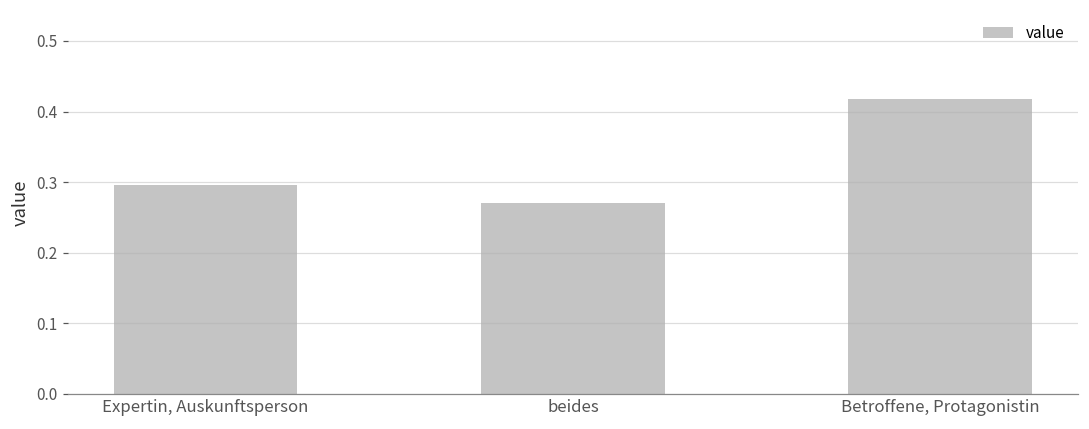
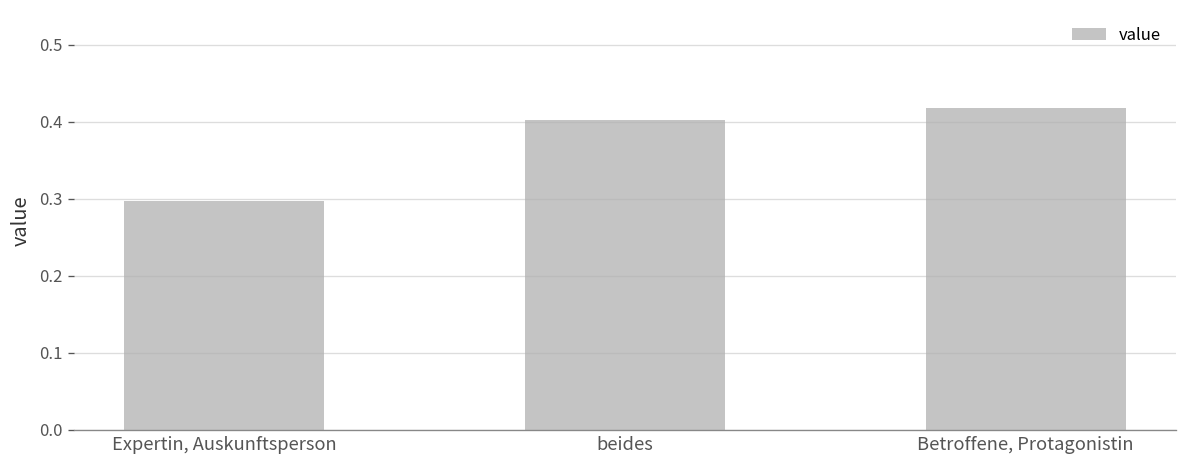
  {
    "Expertin, Auskunftsperson": 0.30,
-   "beides": 0.27,
+   "beides": 0.40,
    "Betroffene, Protagonistin": 0.42
  }
